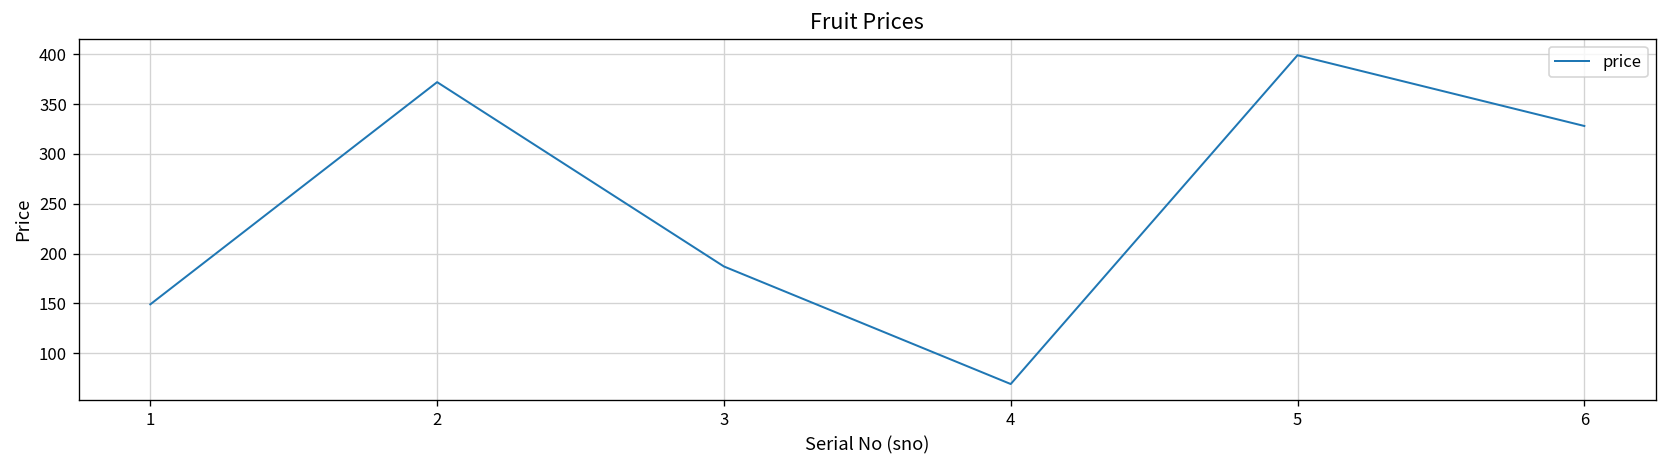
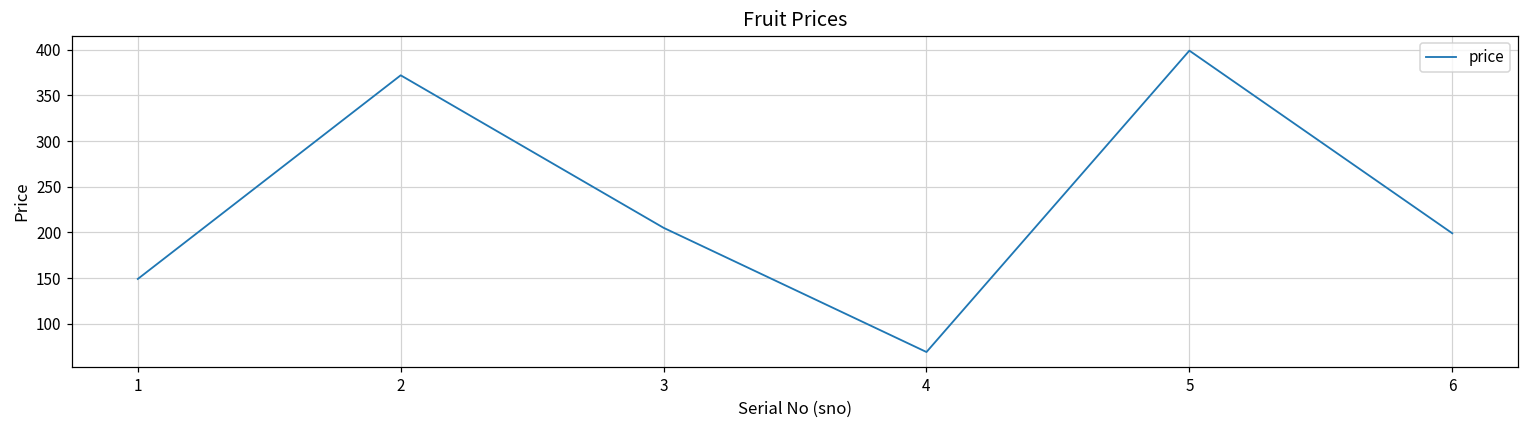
  {
    "1": 150,
    "2": 370,
-   "3": 190,
+   "3": 210,
    "4": 70,
    "5": 400,
-   "6": 330
+   "6": 200
  }
